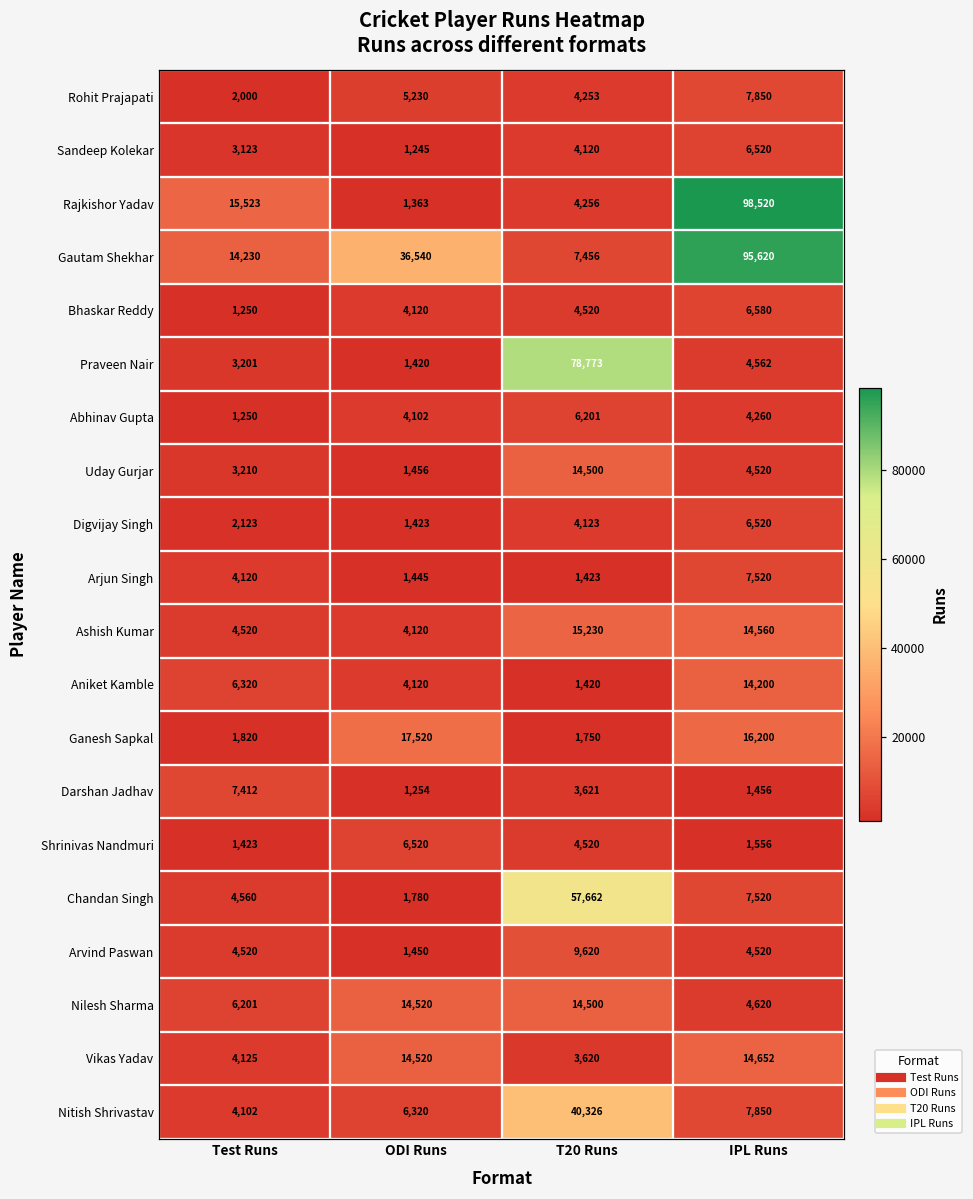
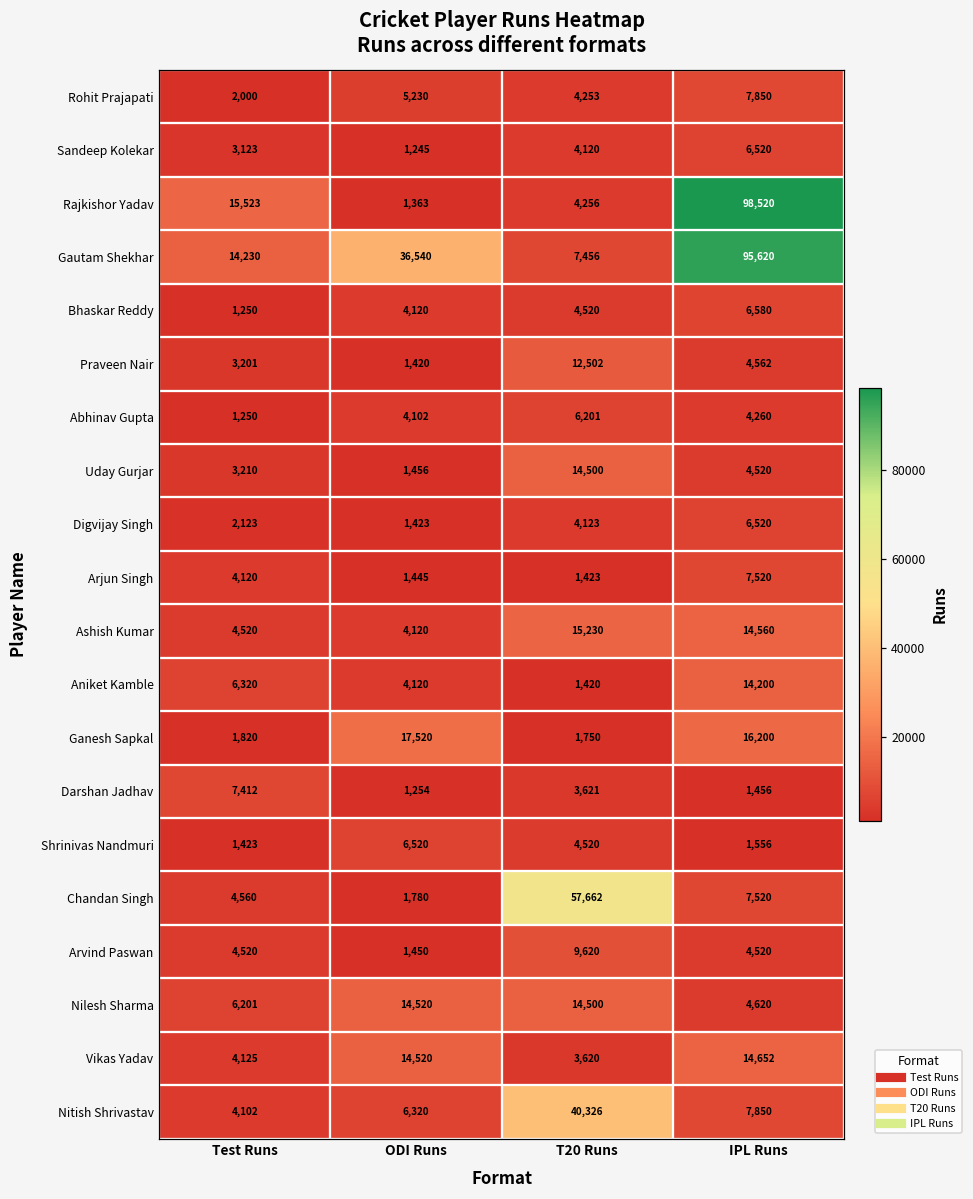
  {
    "Rohit Prajapati": {
      "Test Runs": "2,000",
      "ODI Runs": "5,230",
      "T20 Runs": "4,253",
      "IPL Runs": "7,850"
    },
    "Sandeep Kolekar": {
      "Test Runs": "3,123",
      "ODI Runs": "1,245",
      "T20 Runs": "4,120",
      "IPL Runs": "6,520"
    },
    "Rajkishor Yadav": {
      "Test Runs": "15,523",
      "ODI Runs": "1,363",
      "T20 Runs": "4,256",
      "IPL Runs": "98,520"
    },
    "Gautam Shekhar": {
      "Test Runs": "14,230",
      "ODI Runs": "36,540",
      "T20 Runs": "7,456",
      "IPL Runs": "95,620"
    },
    "Bhaskar Reddy": {
      "Test Runs": "1,250",
      "ODI Runs": "4,120",
      "T20 Runs": "4,520",
      "IPL Runs": "6,580"
    },
    "Praveen Nair": {
      "Test Runs": "3,201",
      "ODI Runs": "1,420",
-     "T20 Runs": "78,773",
+     "T20 Runs": "12,502",
      "IPL Runs": "4,562"
    },
    "Abhinav Gupta": {
      "Test Runs": "1,250",
      "ODI Runs": "4,102",
      "T20 Runs": "6,201",
      "IPL Runs": "4,260"
    },
    "Uday Gurjar": {
      "Test Runs": "3,210",
      "ODI Runs": "1,456",
      "T20 Runs": "14,500",
      "IPL Runs": "4,520"
    },
    "Digvijay Singh": {
      "Test Runs": "2,123",
      "ODI Runs": "1,423",
      "T20 Runs": "4,123",
      "IPL Runs": "6,520"
    },
    "Arjun Singh": {
      "Test Runs": "4,120",
      "ODI Runs": "1,445",
      "T20 Runs": "1,423",
      "IPL Runs": "7,520"
    },
    "Ashish Kumar": {
      "Test Runs": "4,520",
      "ODI Runs": "4,120",
      "T20 Runs": "15,230",
      "IPL Runs": "14,560"
    },
    "Aniket Kamble": {
      "Test Runs": "6,320",
      "ODI Runs": "4,120",
      "T20 Runs": "1,420",
      "IPL Runs": "14,200"
    },
    "Ganesh Sapkal": {
      "Test Runs": "1,820",
      "ODI Runs": "17,520",
      "T20 Runs": "1,750",
      "IPL Runs": "16,200"
    },
    "Darshan Jadhav": {
      "Test Runs": "7,412",
      "ODI Runs": "1,254",
      "T20 Runs": "3,621",
      "IPL Runs": "1,456"
    },
    "Shrinivas Nandmuri": {
      "Test Runs": "1,423",
      "ODI Runs": "6,520",
      "T20 Runs": "4,520",
      "IPL Runs": "1,556"
    },
    "Chandan Singh": {
      "Test Runs": "4,560",
      "ODI Runs": "1,780",
      "T20 Runs": "57,662",
      "IPL Runs": "7,520"
    },
    "Arvind Paswan": {
      "Test Runs": "4,520",
      "ODI Runs": "1,450",
      "T20 Runs": "9,620",
      "IPL Runs": "4,520"
    },
    "Nilesh Sharma": {
      "Test Runs": "6,201",
      "ODI Runs": "14,520",
      "T20 Runs": "14,500",
      "IPL Runs": "4,620"
    },
    "Vikas Yadav": {
      "Test Runs": "4,125",
      "ODI Runs": "14,520",
      "T20 Runs": "3,620",
      "IPL Runs": "14,652"
    },
    "Nitish Shrivastav": {
      "Test Runs": "4,102",
      "ODI Runs": "6,320",
      "T20 Runs": "40,326",
      "IPL Runs": "7,850"
    }
  }
